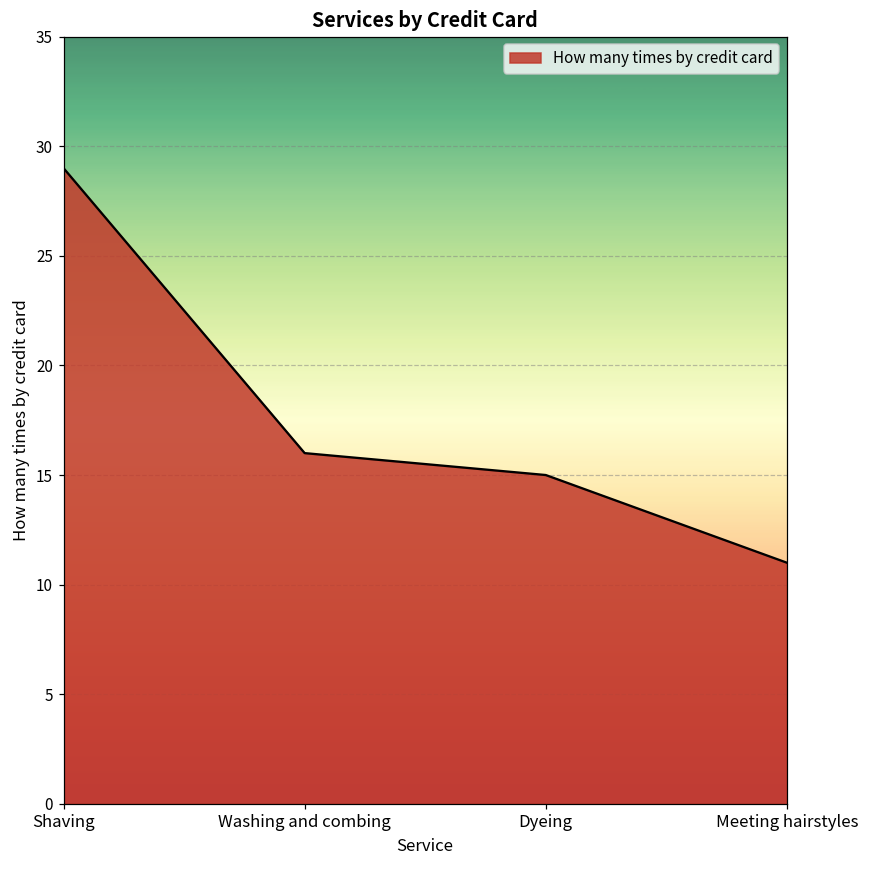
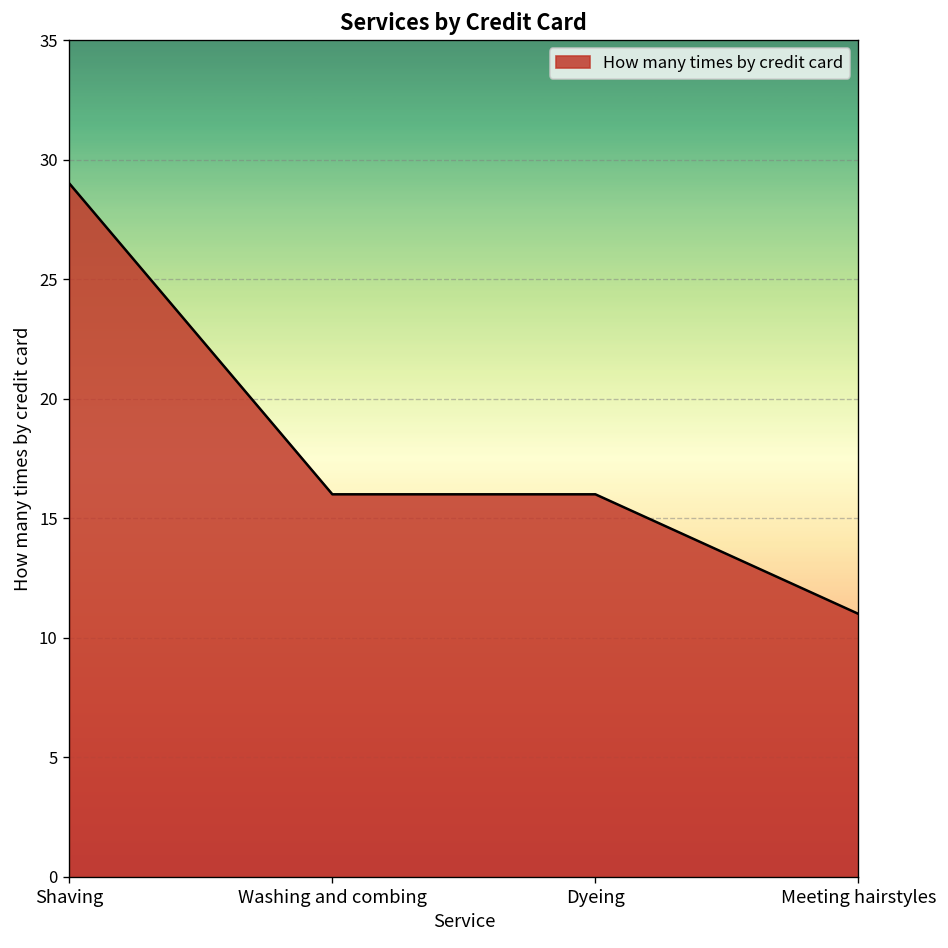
  {
    "Shaving": 29,
    "Washing and combing": 16,
-   "Dyeing": 15,
+   "Dyeing": 16,
    "Meeting hairstyles": 11
  }
